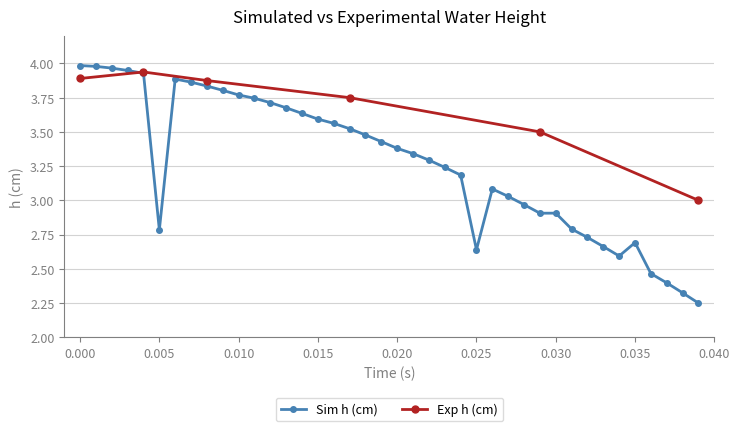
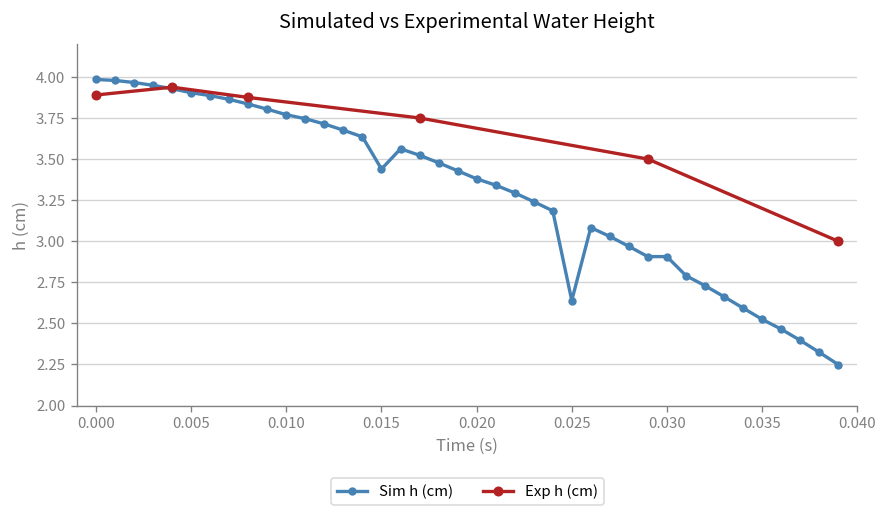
  {
    "Sim h (cm)": {
      "0.000": 3.98,
-     "0.005": 2.78,
+     "0.005": 3.90,
      "0.010": 3.77,
-     "0.015": 3.59,
+     "0.015": 3.44,
      "0.020": 3.38,
      "0.025": 2.64,
      "0.030": 2.91,
-     "0.035": 2.69
+     "0.035": 2.52
    },
    "Exp h (cm)": {
      "0.000": 3.89
    }
  }
